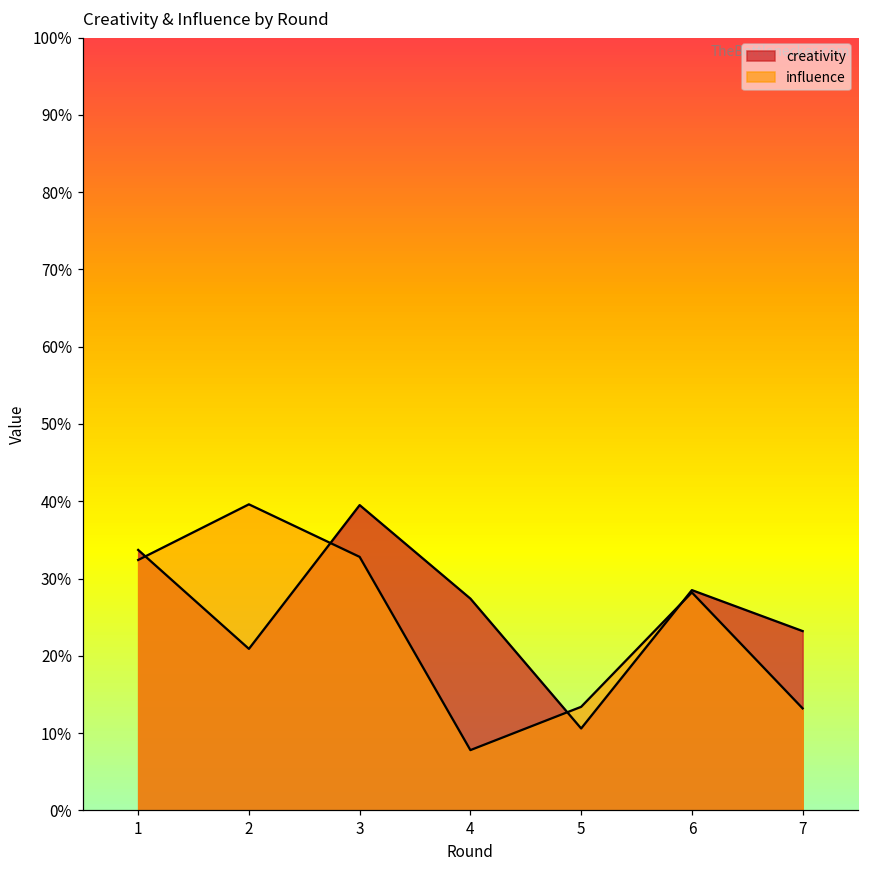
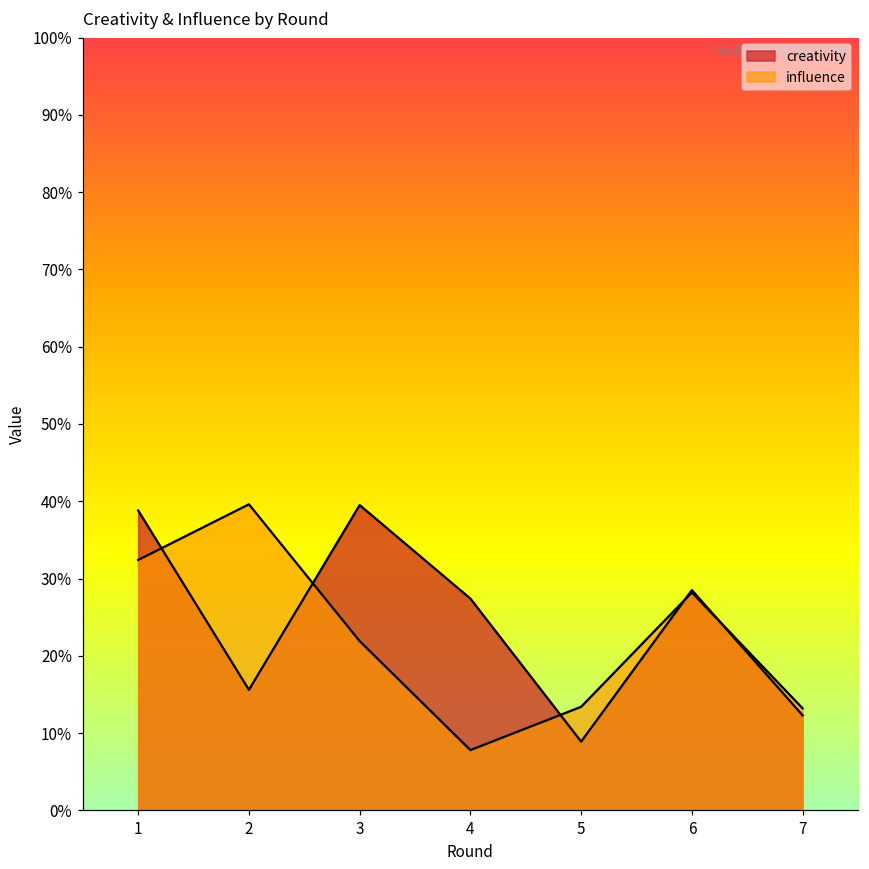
  {
    "creativity": {
-     "1": "34%",
-     "2": "21%",
+     "1": "39%",
+     "2": "16%",
      "3": "40%",
      "4": "27%",
-     "5": "11%",
-     "7": "23%"
+     "5": "9%",
+     "7": "12%"
    },
    "influence": {
      "1": "32%",
      "2": "40%",
-     "3": "33%",
+     "3": "22%",
      "4": "8%",
      "5": "13%",
      "7": "13%"
    }
  }
